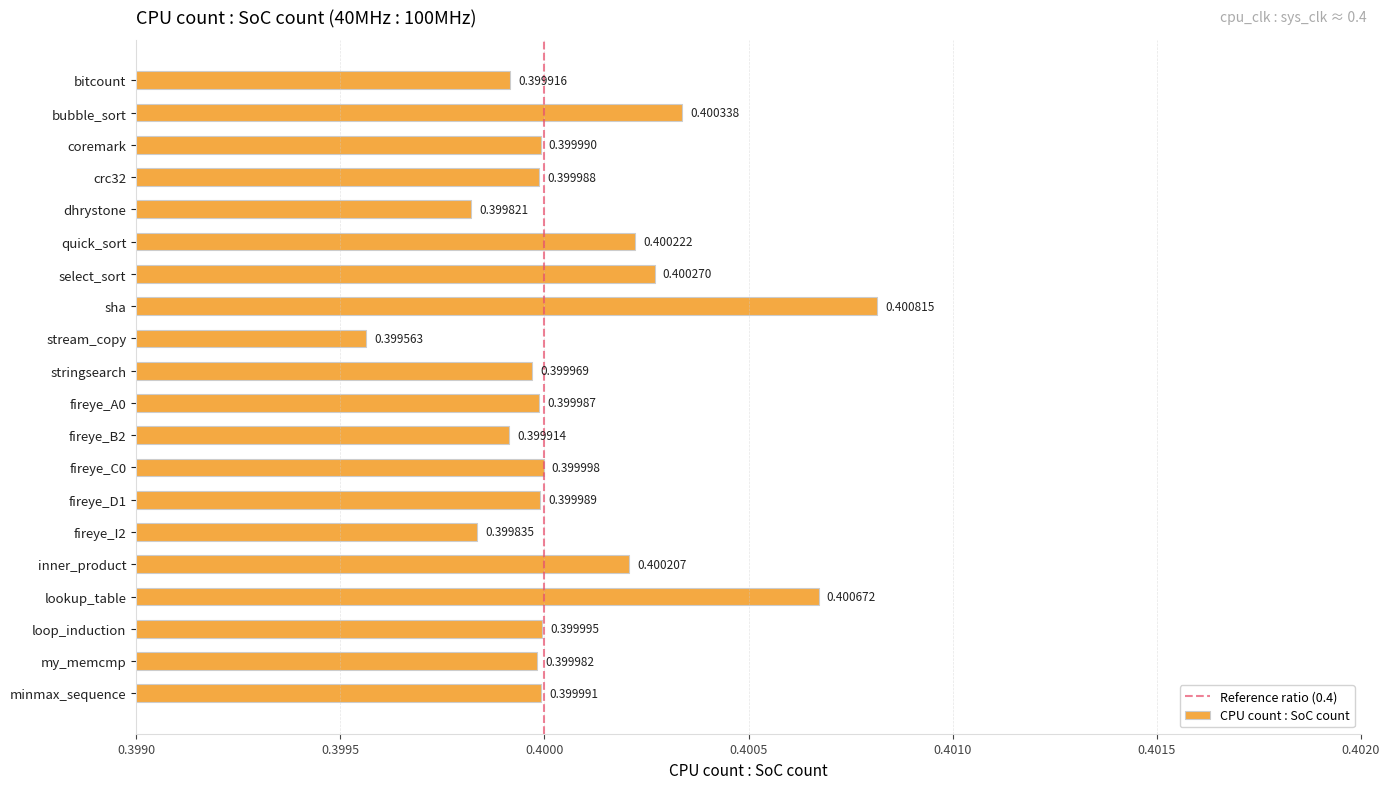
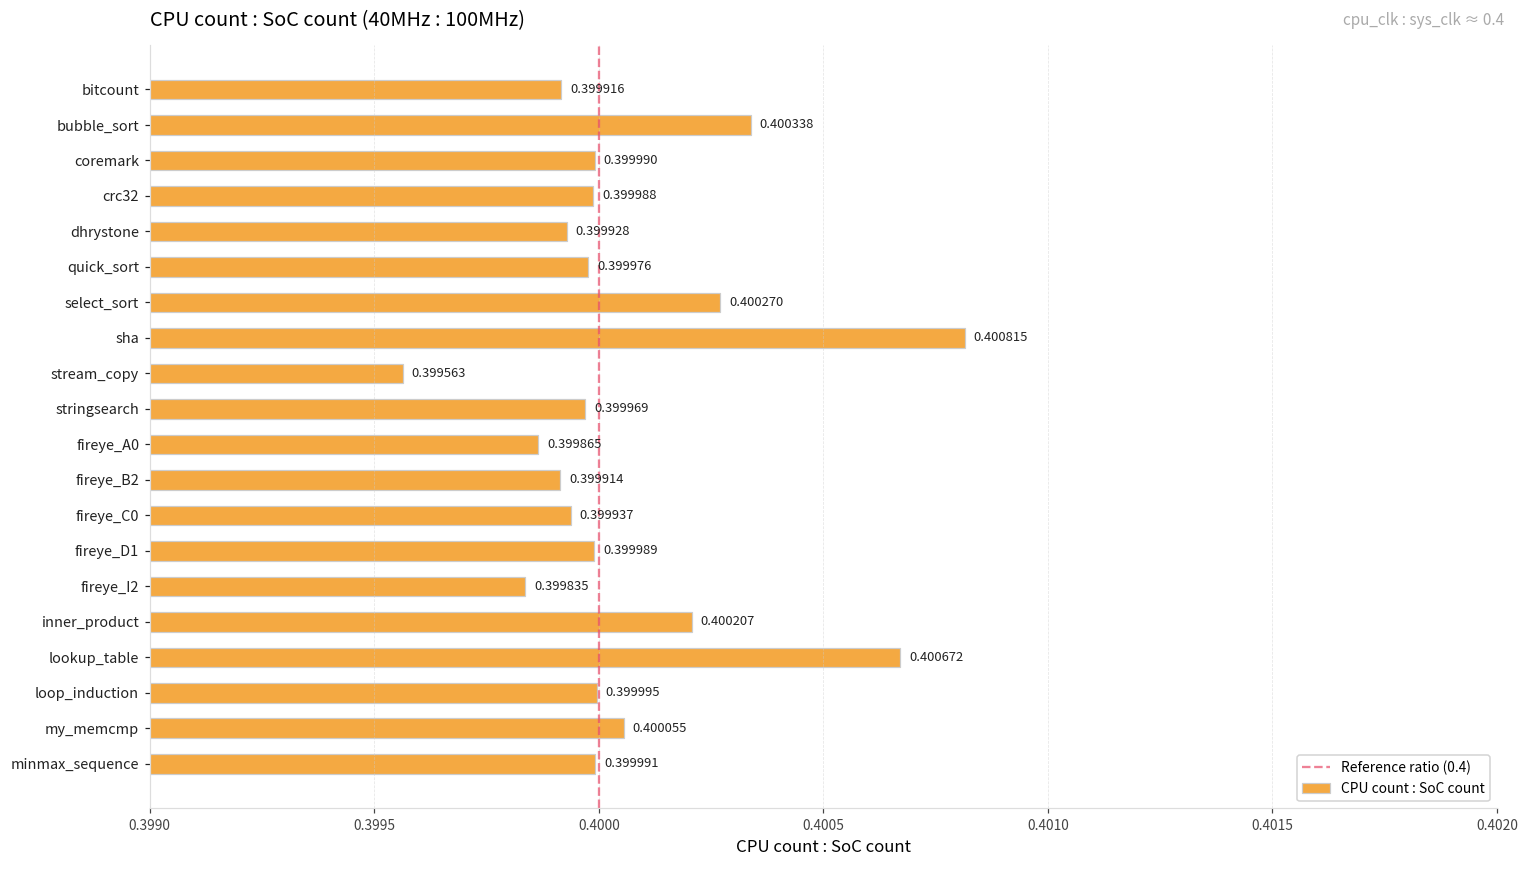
  {
    "bitcount": 0.399916,
    "bubble_sort": 0.400338,
    "coremark": 0.399990,
    "crc32": 0.399988,
-   "dhrystone": 0.399821,
-   "quick_sort": 0.400222,
+   "dhrystone": 0.399928,
+   "quick_sort": 0.399976,
    "select_sort": 0.400270,
    "sha": 0.400815,
    "stream_copy": 0.399563,
    "stringsearch": 0.399969,
-   "fireye_A0": 0.399987,
+   "fireye_A0": 0.399865,
    "fireye_B2": 0.399914,
-   "fireye_C0": 0.399998,
+   "fireye_C0": 0.399937,
    "fireye_D1": 0.399989,
    "fireye_I2": 0.399835,
    "inner_product": 0.400207,
    "lookup_table": 0.400672,
    "loop_induction": 0.399995,
-   "my_memcmp": 0.399982,
+   "my_memcmp": 0.400055,
    "minmax_sequence": 0.399991
  }
